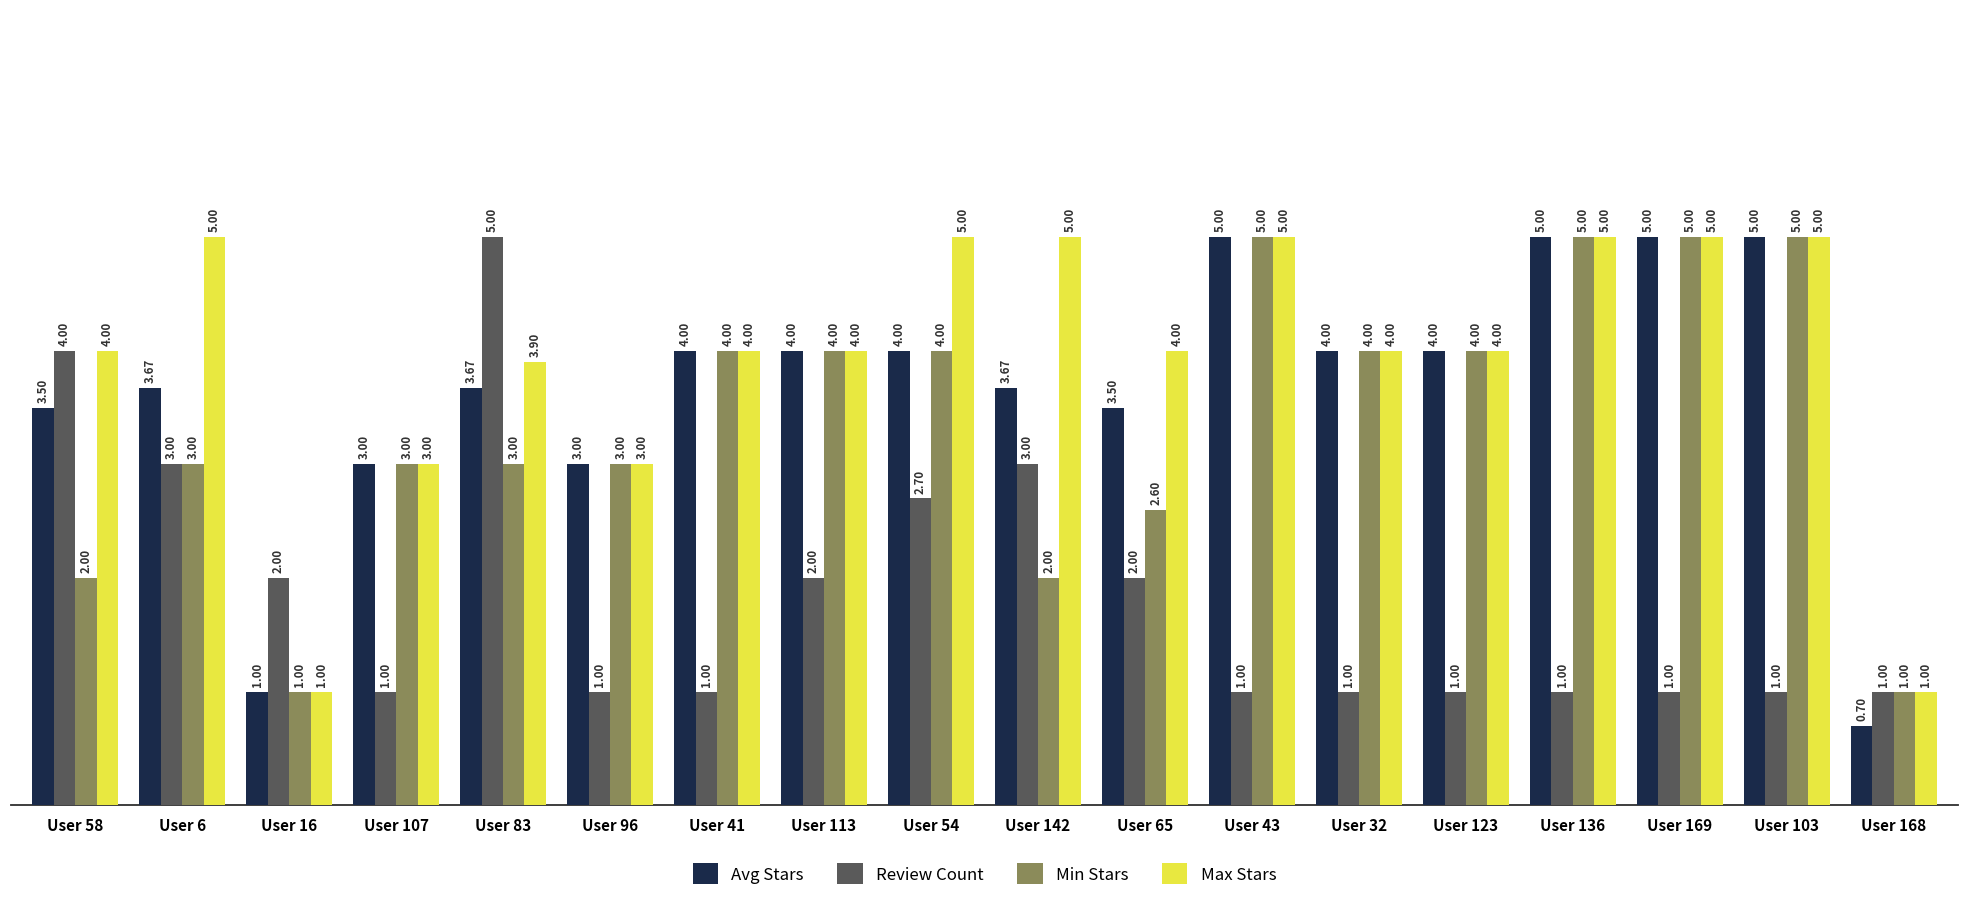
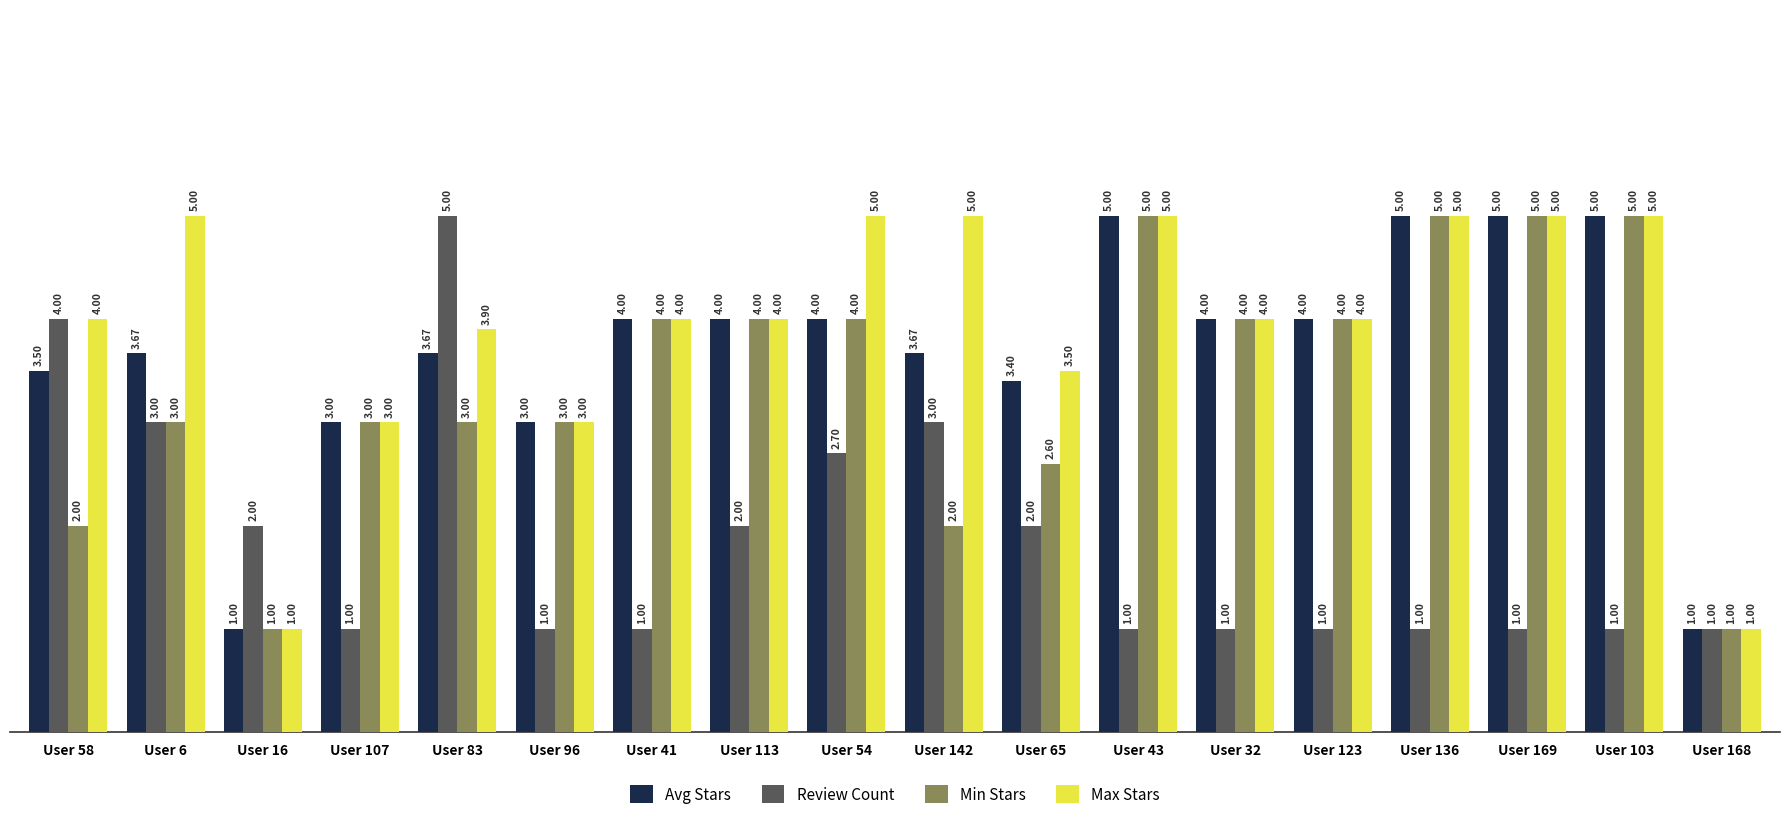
  {
    "Avg Stars": {
      "User 58": 3.50,
      "User 6": 3.67,
      "User 16": 1.00,
      "User 107": 3.00,
      "User 83": 3.67,
      "User 96": 3.00,
      "User 41": 4.00,
      "User 113": 4.00,
      "User 54": 4.00,
      "User 142": 3.67,
-     "User 65": 3.50,
+     "User 65": 3.40,
      "User 43": 5.00,
      "User 32": 4.00,
      "User 123": 4.00,
      "User 136": 5.00,
      "User 169": 5.00,
      "User 103": 5.00,
-     "User 168": 0.70
+     "User 168": 1.00
    },
    "Review Count": {
      "User 58": 4.00,
      "User 6": 3.00,
      "User 16": 2.00,
      "User 107": 1.00,
      "User 83": 5.00,
      "User 96": 1.00,
      "User 41": 1.00,
      "User 113": 2.00,
      "User 54": 2.70,
      "User 142": 3.00,
      "User 65": 2.00,
      "User 43": 1.00,
      "User 32": 1.00,
      "User 123": 1.00,
      "User 136": 1.00,
      "User 169": 1.00,
      "User 103": 1.00,
      "User 168": 1.00
    },
    "Min Stars": {
      "User 58": 2.00,
      "User 6": 3.00,
      "User 16": 1.00,
      "User 107": 3.00,
      "User 83": 3.00,
      "User 96": 3.00,
      "User 41": 4.00,
      "User 113": 4.00,
      "User 54": 4.00,
      "User 142": 2.00,
      "User 65": 2.60,
      "User 43": 5.00,
      "User 32": 4.00,
      "User 123": 4.00,
      "User 136": 5.00,
      "User 169": 5.00,
      "User 103": 5.00,
      "User 168": 1.00
    },
    "Max Stars": {
      "User 58": 4.00,
      "User 6": 5.00,
      "User 16": 1.00,
      "User 107": 3.00,
      "User 83": 3.90,
      "User 96": 3.00,
      "User 41": 4.00,
      "User 113": 4.00,
      "User 54": 5.00,
      "User 142": 5.00,
-     "User 65": 4.00,
+     "User 65": 3.50,
      "User 43": 5.00,
      "User 32": 4.00,
      "User 123": 4.00,
      "User 136": 5.00,
      "User 169": 5.00,
      "User 103": 5.00,
      "User 168": 1.00
    }
  }
